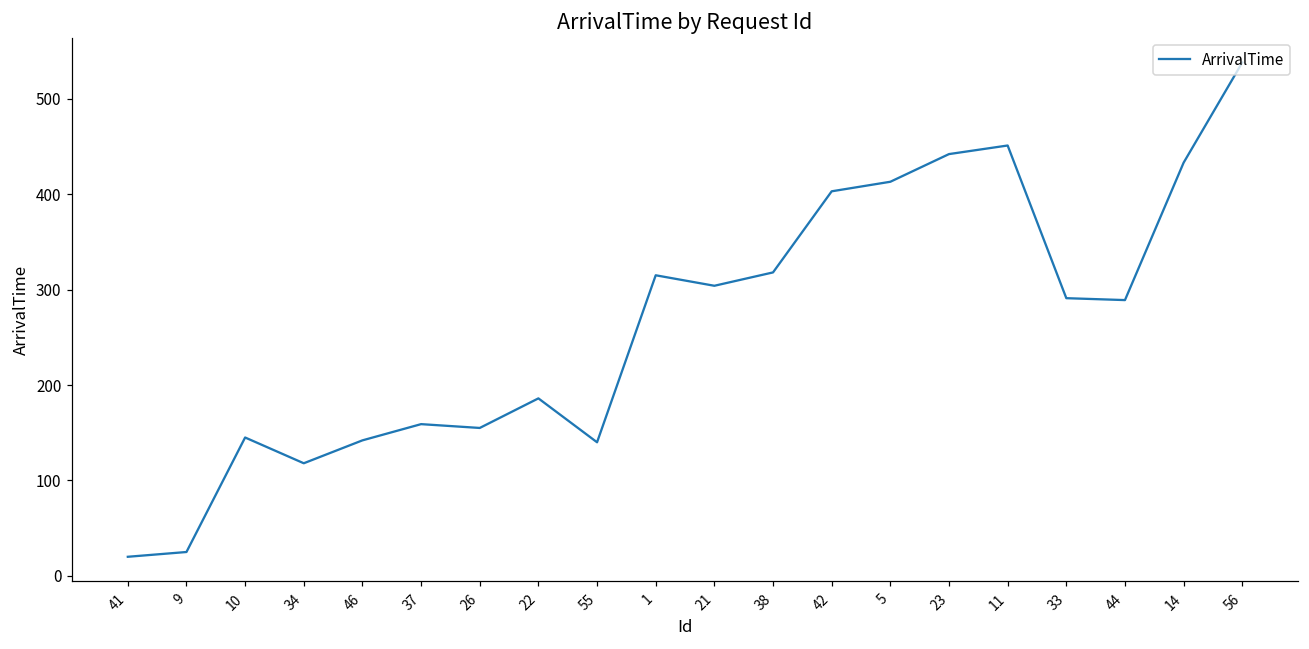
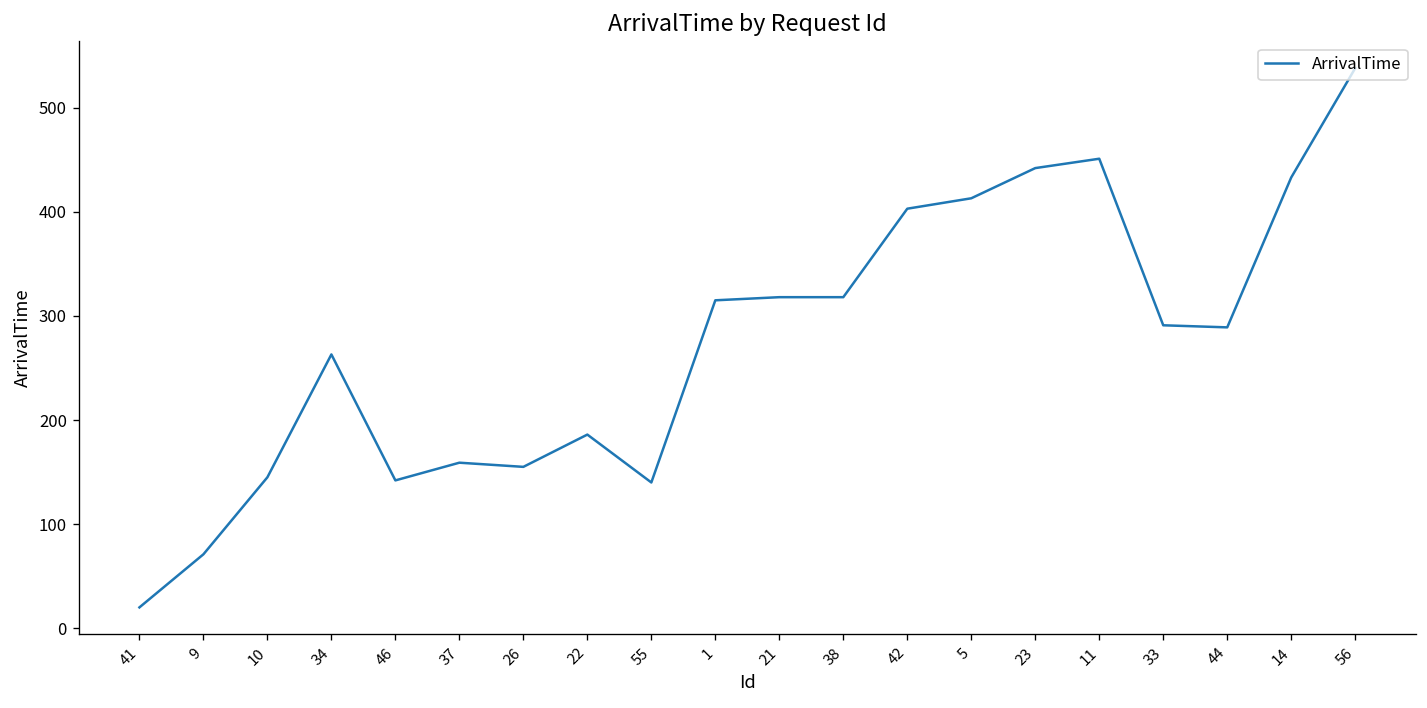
  {
    "41": 20,
-   "9": 30,
+   "9": 70,
    "10": 150,
-   "34": 120,
+   "34": 260,
    "46": 140,
    "37": 160,
    "26": 160,
    "22": 190,
    "55": 140,
    "1": 320,
-   "21": 300,
+   "21": 320,
    "38": 320,
    "42": 400,
    "5": 410,
    "23": 440,
    "11": 450,
    "33": 290,
    "44": 290,
    "14": 430
  }
